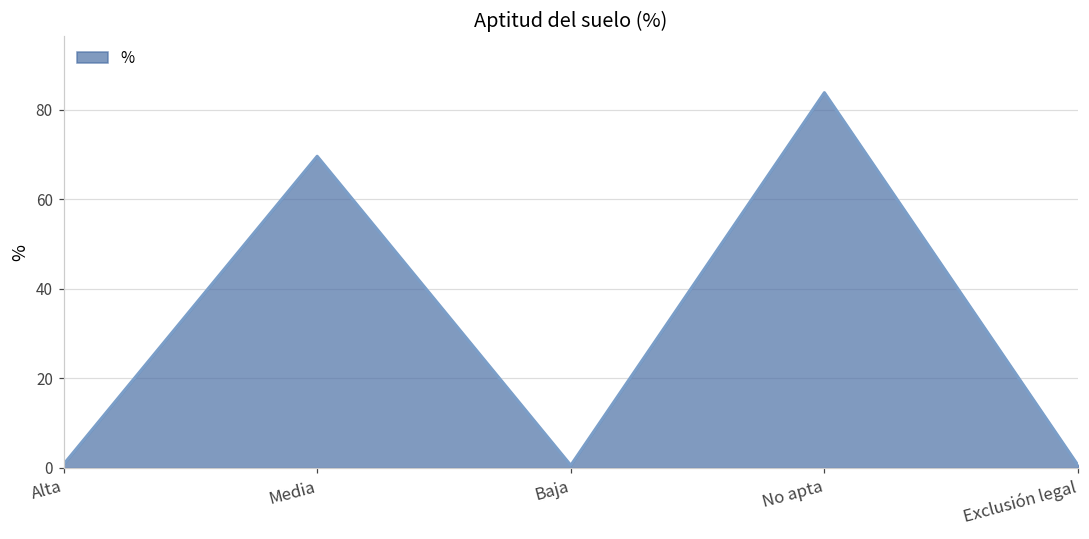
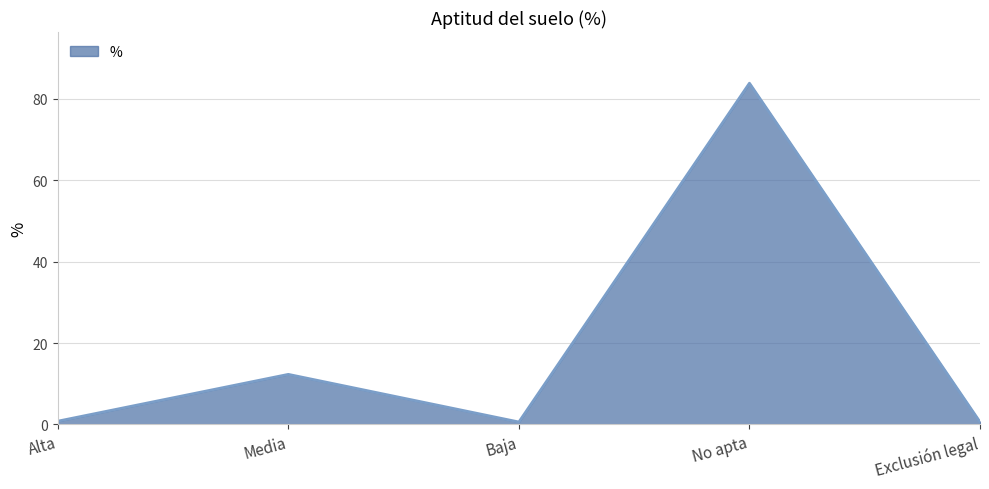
  {
    "Alta": 1,
-   "Media": 70,
+   "Media": 12,
    "Baja": 1,
    "No apta": 84,
    "Exclusión legal": 1
  }
